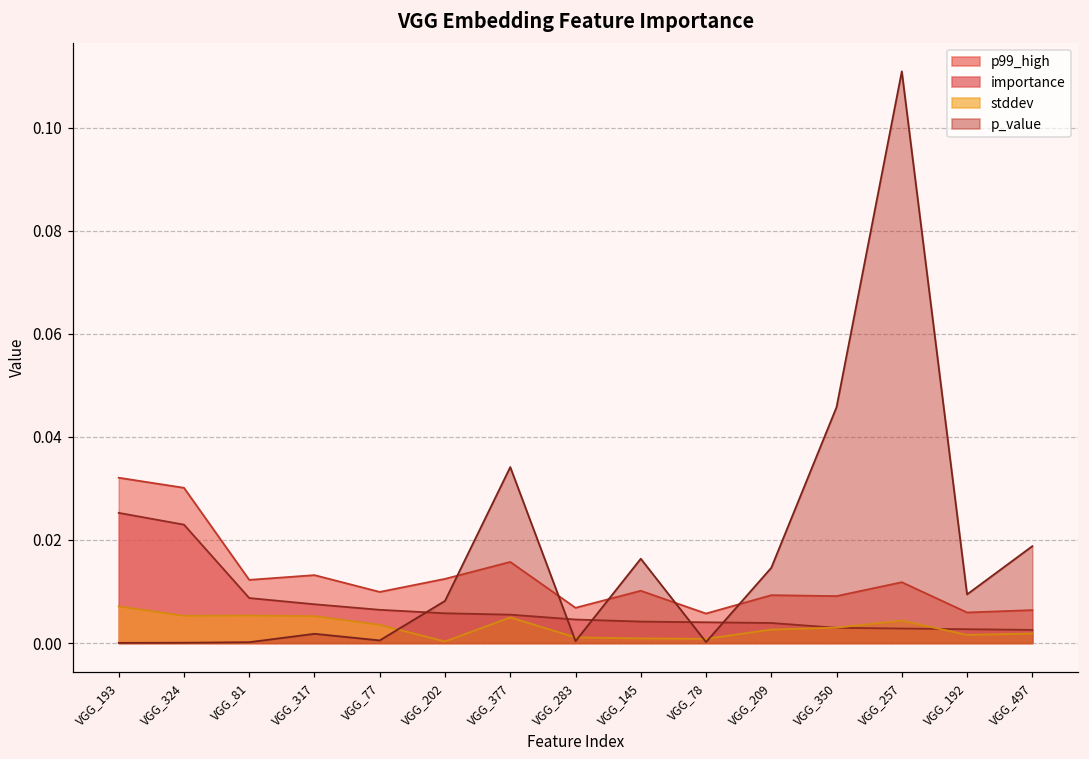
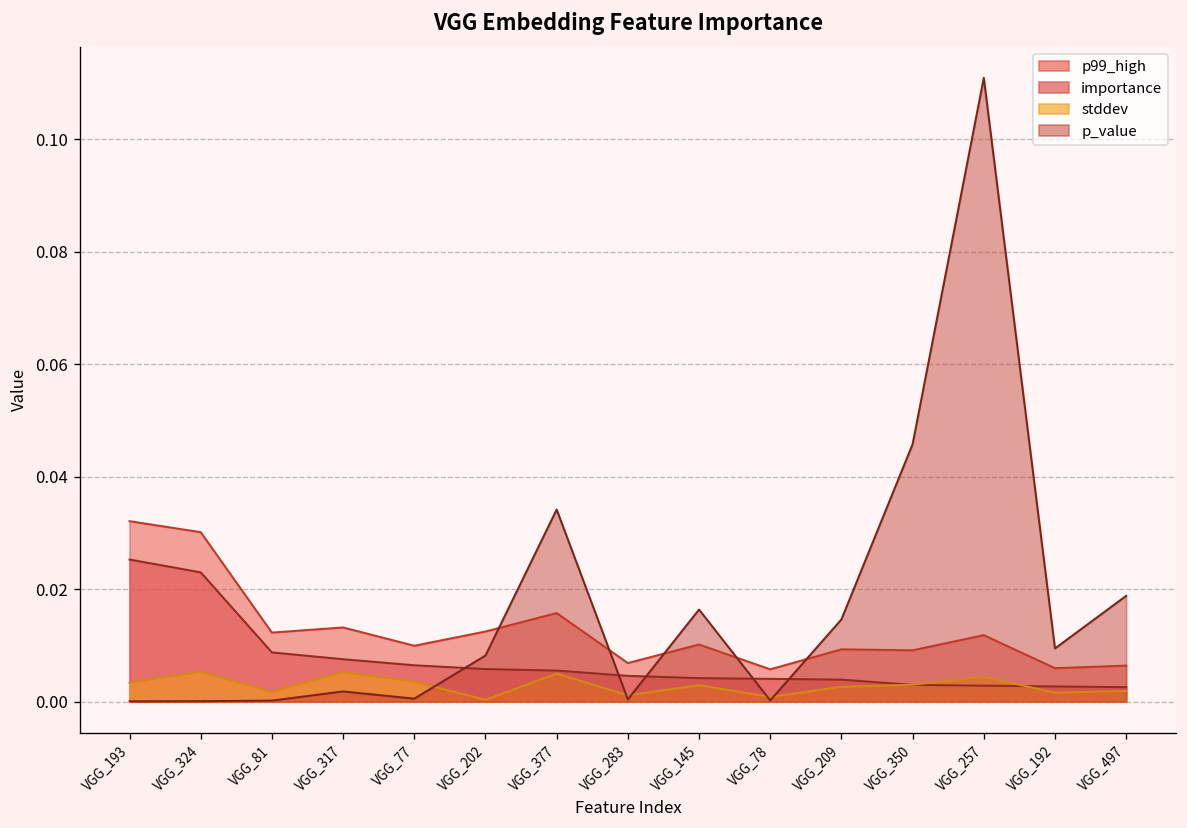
  {
    "stddev": {
-     "VGG_193": 0.007,
+     "VGG_193": 0.003,
      "VGG_324": 0.005,
-     "VGG_81": 0.005,
+     "VGG_81": 0.002,
      "VGG_317": 0.005,
      "VGG_77": 0.004,
      "VGG_202": 0.000,
      "VGG_283": 0.001,
-     "VGG_145": 0.001,
+     "VGG_145": 0.003,
      "VGG_78": 0.001,
      "VGG_209": 0.003,
      "VGG_257": 0.004,
      "VGG_192": 0.002,
      "VGG_497": 0.002
    }
  }
